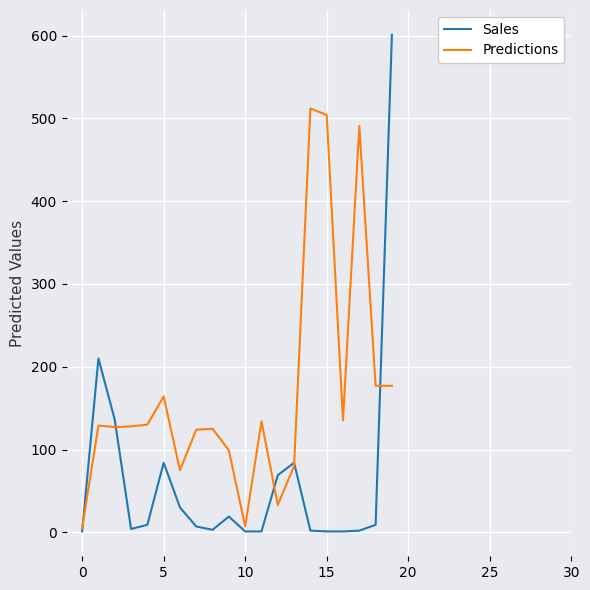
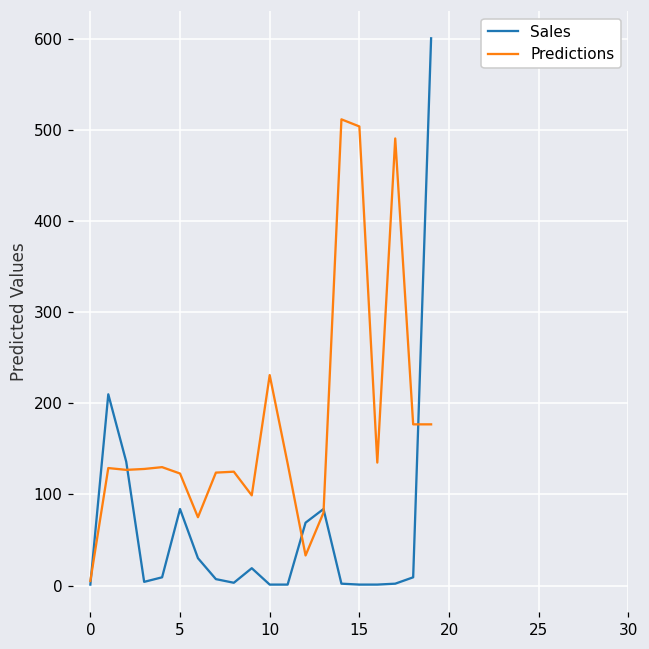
  {
    "Sales": {
      "0": 0,
      "5": 80,
      "10": 0,
      "15": 0
    },
    "Predictions": {
      "0": 10,
-     "5": 160,
-     "10": 10,
+     "5": 120,
+     "10": 230,
      "15": 500
    }
  }
